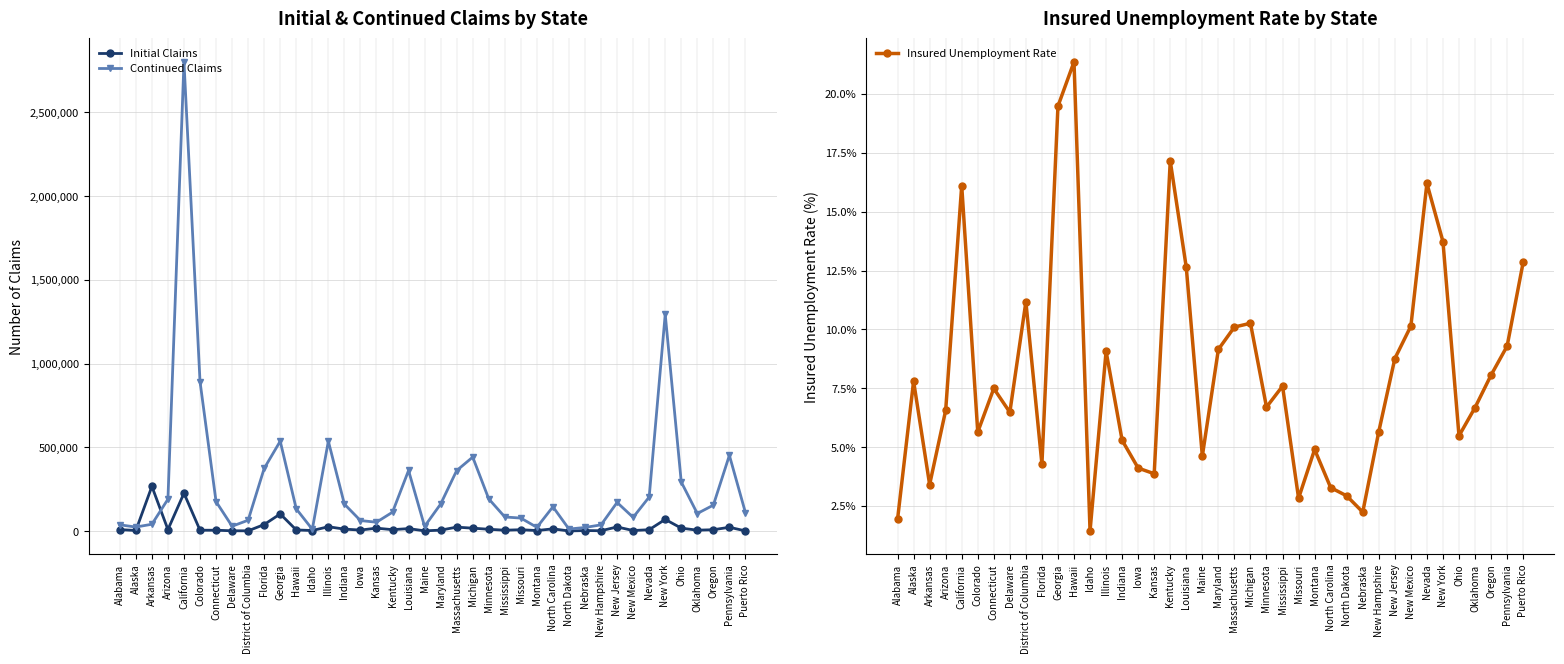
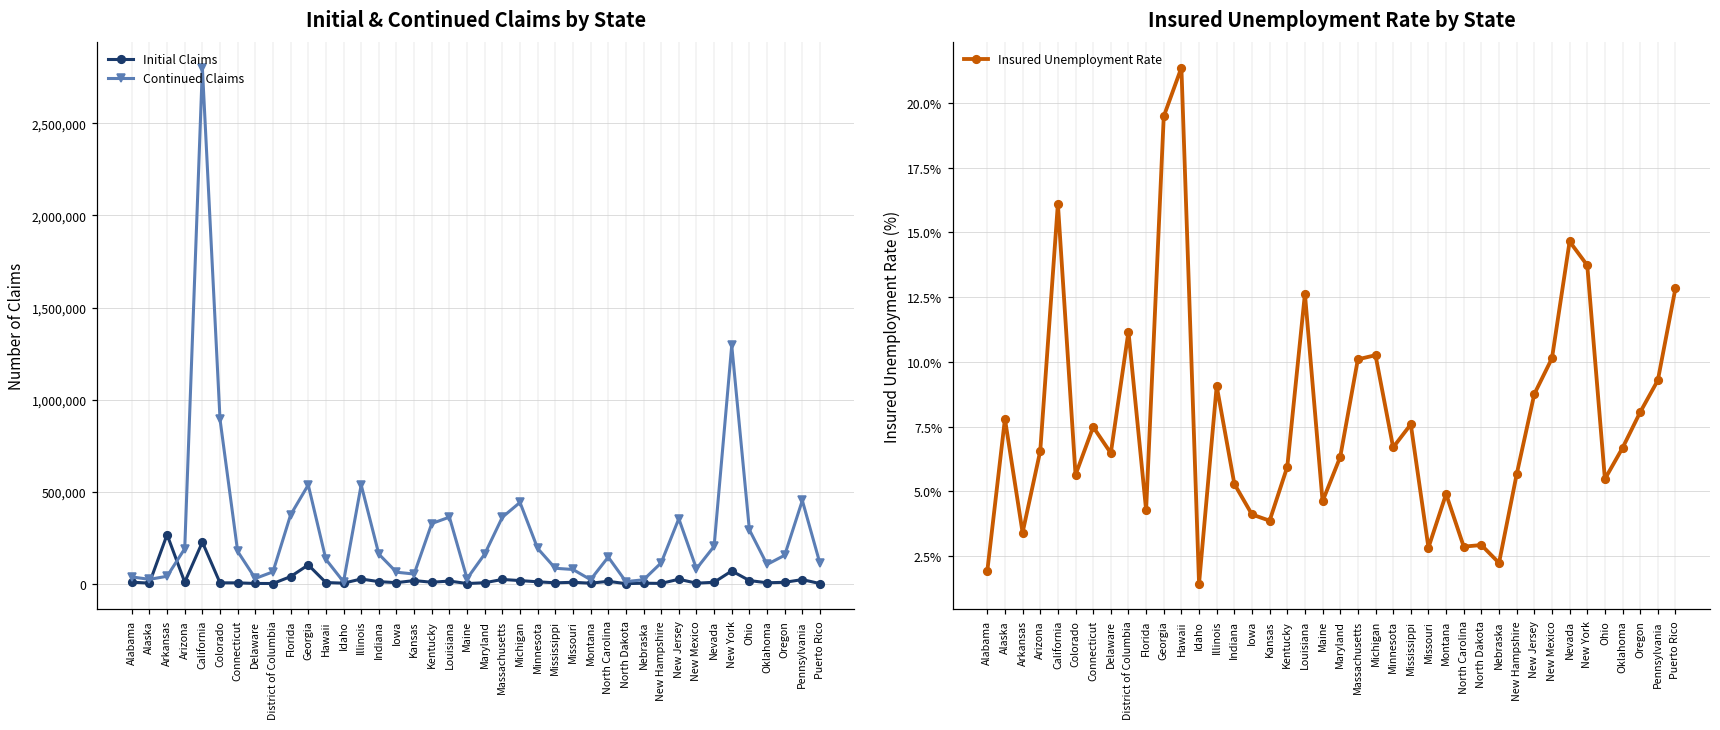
  {
    "Initial & Continued Claims by State": {
      "Initial Claims": {
        "Alabama": "10,000",
        "Alaska": "0",
        "Arkansas": "270,000",
        "Arizona": "10,000",
        "California": "230,000",
        "Colorado": "10,000",
        "Connecticut": "10,000",
        "Delaware": "0",
        "District of Columbia": "0",
        "Florida": "40,000",
        "Georgia": "100,000",
        "Hawaii": "10,000",
        "Illinois": "30,000",
        "Indiana": "10,000",
        "Iowa": "10,000",
        "Kansas": "20,000",
        "Kentucky": "10,000",
        "Louisiana": "10,000",
        "Maine": "0",
        "Maryland": "10,000",
        "Massachusetts": "20,000",
        "Michigan": "20,000",
        "Minnesota": "10,000",
        "Mississippi": "10,000",
        "Missouri": "10,000",
        "Montana": "0",
        "North Carolina": "10,000",
        "Nebraska": "0",
        "New Hampshire": "0",
        "New Jersey": "20,000",
        "New Mexico": "0",
        "Nevada": "10,000",
        "New York": "70,000",
        "Ohio": "20,000",
        "Oklahoma": "10,000",
        "Oregon": "10,000",
        "Pennsylvania": "20,000",
        "Puerto Rico": "0"
      },
      "Continued Claims": {
        "Alabama": "40,000",
        "Alaska": "20,000",
        "Arkansas": "40,000",
        "Arizona": "190,000",
        "California": "2,800,000",
        "Colorado": "890,000",
        "Connecticut": "180,000",
        "Delaware": "30,000",
        "District of Columbia": "60,000",
        "Florida": "370,000",
        "Georgia": "540,000",
        "Hawaii": "130,000",
        "Illinois": "540,000",
        "Indiana": "160,000",
        "Iowa": "60,000",
        "Kansas": "50,000",
-       "Kentucky": "110,000",
+       "Kentucky": "330,000",
        "Louisiana": "360,000",
        "Maine": "30,000",
        "Maryland": "160,000",
        "Massachusetts": "360,000",
        "Michigan": "440,000",
        "Minnesota": "190,000",
        "Mississippi": "80,000",
        "Missouri": "80,000",
        "Montana": "20,000",
        "North Carolina": "150,000",
        "Nebraska": "20,000",
-       "New Hampshire": "40,000",
-       "New Jersey": "170,000",
+       "New Hampshire": "110,000",
+       "New Jersey": "350,000",
        "New Mexico": "80,000",
        "Nevada": "200,000",
        "New York": "1,290,000",
        "Ohio": "290,000",
        "Oklahoma": "100,000",
        "Oregon": "150,000",
        "Pennsylvania": "450,000",
        "Puerto Rico": "110,000"
      }
    },
    "Insured Unemployment Rate by State": {
      "Alabama": "1.9%",
      "Alaska": "7.8%",
      "Arkansas": "3.4%",
      "Arizona": "6.6%",
      "California": "16.1%",
      "Colorado": "5.6%",
      "Connecticut": "7.5%",
      "Delaware": "6.5%",
      "District of Columbia": "11.2%",
      "Florida": "4.3%",
      "Georgia": "19.5%",
      "Hawaii": "21.4%",
      "Idaho": "1.4%",
      "Illinois": "9.1%",
      "Indiana": "5.3%",
      "Iowa": "4.1%",
      "Kansas": "3.9%",
-     "Kentucky": "17.2%",
+     "Kentucky": "6.0%",
      "Louisiana": "12.6%",
      "Maine": "4.6%",
-     "Maryland": "9.2%",
+     "Maryland": "6.3%",
      "Massachusetts": "10.1%",
      "Michigan": "10.3%",
      "Minnesota": "6.7%",
      "Mississippi": "7.6%",
      "Missouri": "2.8%",
      "Montana": "4.9%",
-     "North Carolina": "3.3%",
+     "North Carolina": "2.9%",
      "North Dakota": "2.9%",
      "Nebraska": "2.2%",
      "New Hampshire": "5.7%",
      "New Jersey": "8.8%",
      "New Mexico": "10.1%",
-     "Nevada": "16.2%",
+     "Nevada": "14.7%",
      "New York": "13.7%",
      "Ohio": "5.5%",
      "Oklahoma": "6.7%",
      "Oregon": "8.1%",
      "Pennsylvania": "9.3%",
      "Puerto Rico": "12.9%"
    }
  }
